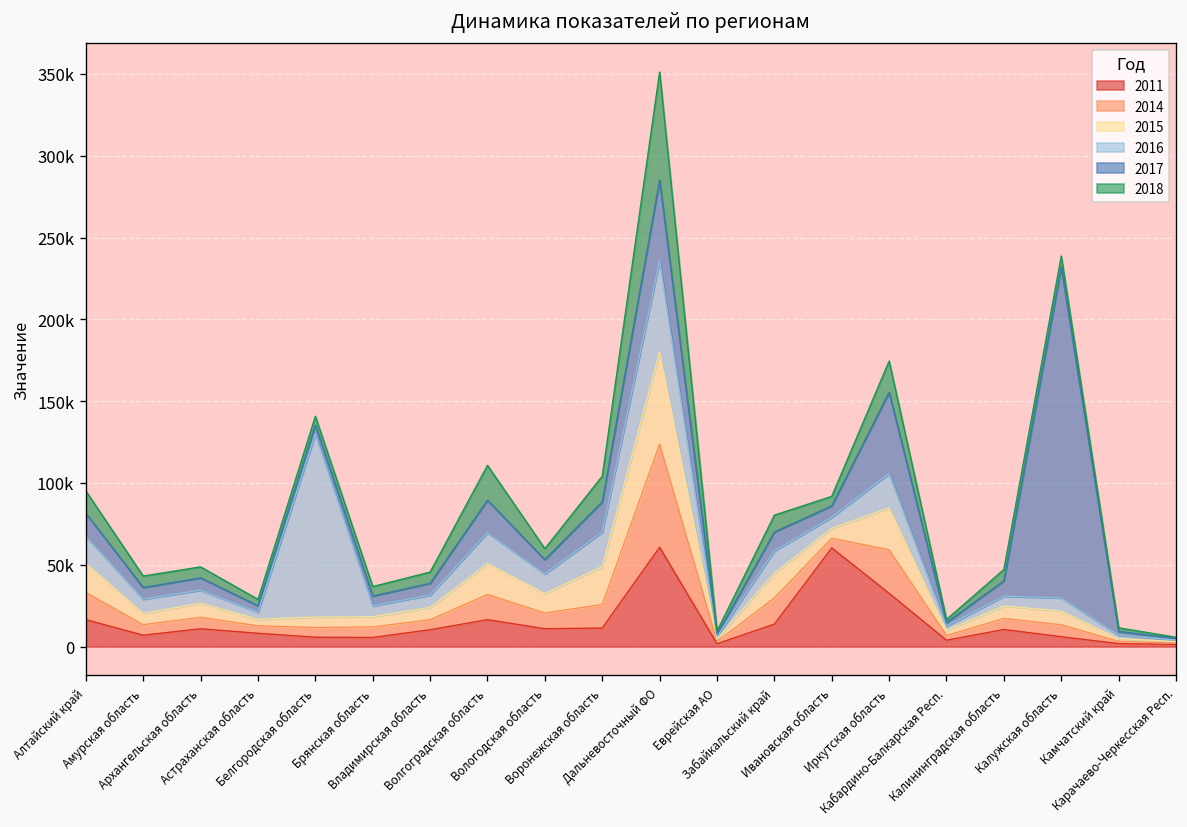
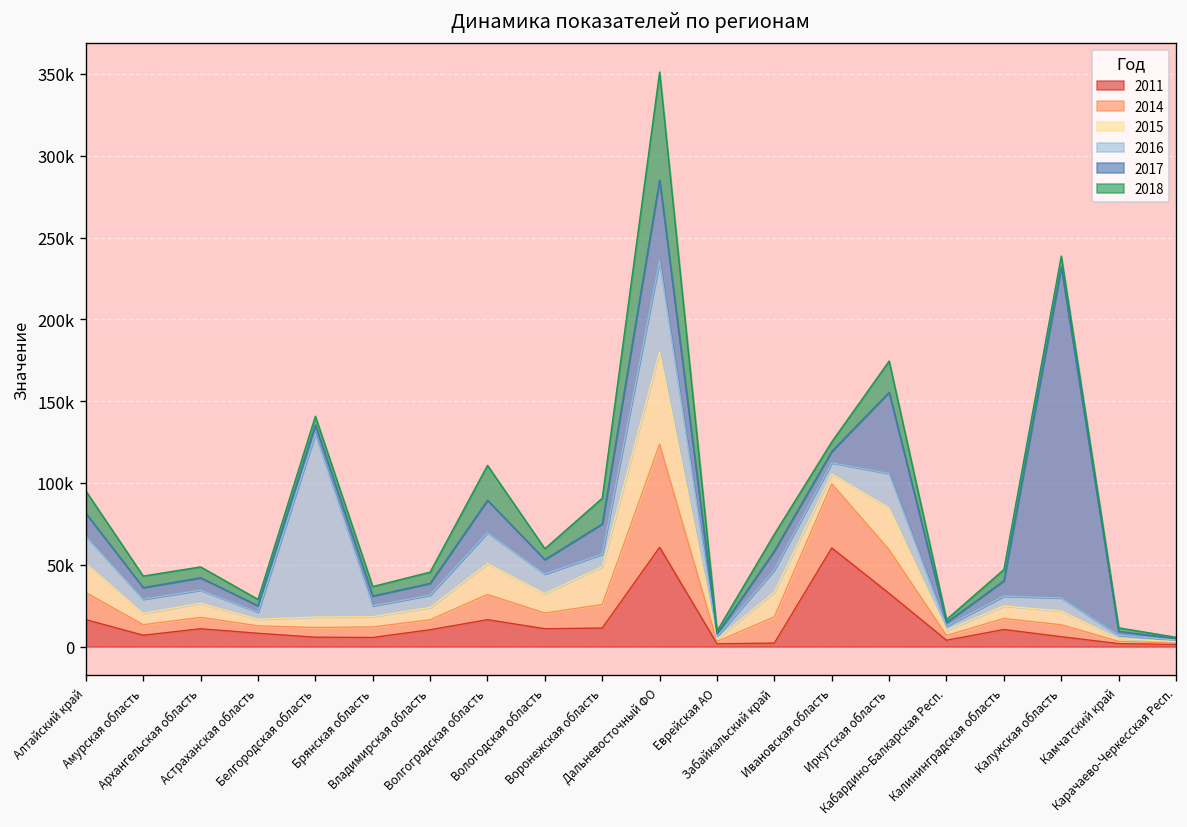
  {
    "2011": {
      "Алтайский край": 16000,
      "Амурская область": 7000,
      "Архангельская область": 11000,
      "Астраханская область": 8000,
      "Белгородская область": 6000,
      "Брянская область": 6000,
      "Владимирская область": 10000,
      "Волгоградская область": 16000,
      "Вологодская область": 11000,
      "Воронежская область": 11000,
      "Дальневосточный ФО": 61000,
-     "Забайкальский край": 14000,
+     "Забайкальский край": 2000,
      "Ивановская область": 60000,
      "Иркутская область": 33000,
      "Кабардино-Балкарская Респ.": 4000,
      "Калининградская область": 10000,
      "Калужская область": 6000
    },
    "2014": {
      "Алтайский край": 17000,
      "Амурская область": 6000,
      "Архангельская область": 7000,
      "Астраханская область": 5000,
      "Белгородская область": 6000,
      "Брянская область": 6000,
      "Владимирская область": 6000,
      "Волгоградская область": 15000,
      "Вологодская область": 10000,
      "Воронежская область": 14000,
      "Дальневосточный ФО": 63000,
      "Забайкальский край": 16000,
-     "Ивановская область": 6000,
+     "Ивановская область": 39000,
      "Иркутская область": 27000,
      "Кабардино-Балкарская Респ.": 3000,
      "Калининградская область": 7000,
      "Калужская область": 7000
    },
    "2015": {
      "Алтайский край": 18000,
      "Амурская область": 7000,
      "Архангельская область": 9000,
      "Астраханская область": 4000,
      "Белгородская область": 6000,
      "Брянская область": 6000,
      "Владимирская область": 7000,
      "Волгоградская область": 19000,
      "Вологодская область": 12000,
      "Воронежская область": 23000,
      "Дальневосточный ФО": 56000,
      "Забайкальский край": 15000,
      "Ивановская область": 6000,
      "Иркутская область": 26000,
      "Кабардино-Балкарская Респ.": 3000,
      "Калининградская область": 8000,
      "Калужская область": 8000
    },
    "2016": {
      "Алтайский край": 17000,
      "Амурская область": 9000,
      "Архангельская область": 8000,
      "Астраханская область": 4000,
      "Белгородская область": 112000,
      "Брянская область": 7000,
      "Владимирская область": 8000,
      "Волгоградская область": 19000,
      "Вологодская область": 12000,
-     "Воронежская область": 21000,
+     "Воронежская область": 8000,
      "Дальневосточный ФО": 56000,
      "Забайкальский край": 14000,
      "Ивановская область": 7000,
      "Иркутская область": 21000,
      "Кабардино-Балкарская Респ.": 3000,
      "Калининградская область": 6000,
      "Калужская область": 8000,
      "Камчатский край": 2000
    },
    "2017": {
      "Алтайский край": 14000,
      "Амурская область": 7000,
      "Архангельская область": 8000,
      "Астраханская область": 4000,
      "Белгородская область": 5000,
      "Брянская область": 6000,
      "Владимирская область": 7000,
      "Волгоградская область": 20000,
      "Вологодская область": 9000,
      "Воронежская область": 18000,
      "Дальневосточный ФО": 49000,
      "Забайкальский край": 12000,
      "Ивановская область": 7000,
      "Иркутская область": 50000,
      "Калининградская область": 9000,
      "Калужская область": 202000,
      "Камчатский край": 2000
    },
    "2018": {
      "Алтайский край": 14000,
      "Амурская область": 7000,
      "Архангельская область": 7000,
      "Астраханская область": 4000,
      "Белгородская область": 5000,
      "Брянская область": 6000,
      "Владимирская область": 7000,
      "Волгоградская область": 21000,
      "Вологодская область": 7000,
      "Воронежская область": 16000,
      "Дальневосточный ФО": 66000,
      "Забайкальский край": 10000,
      "Ивановская область": 6000,
      "Иркутская область": 19000,
      "Калининградская область": 7000,
      "Калужская область": 7000,
      "Камчатский край": 2000
    }
  }
